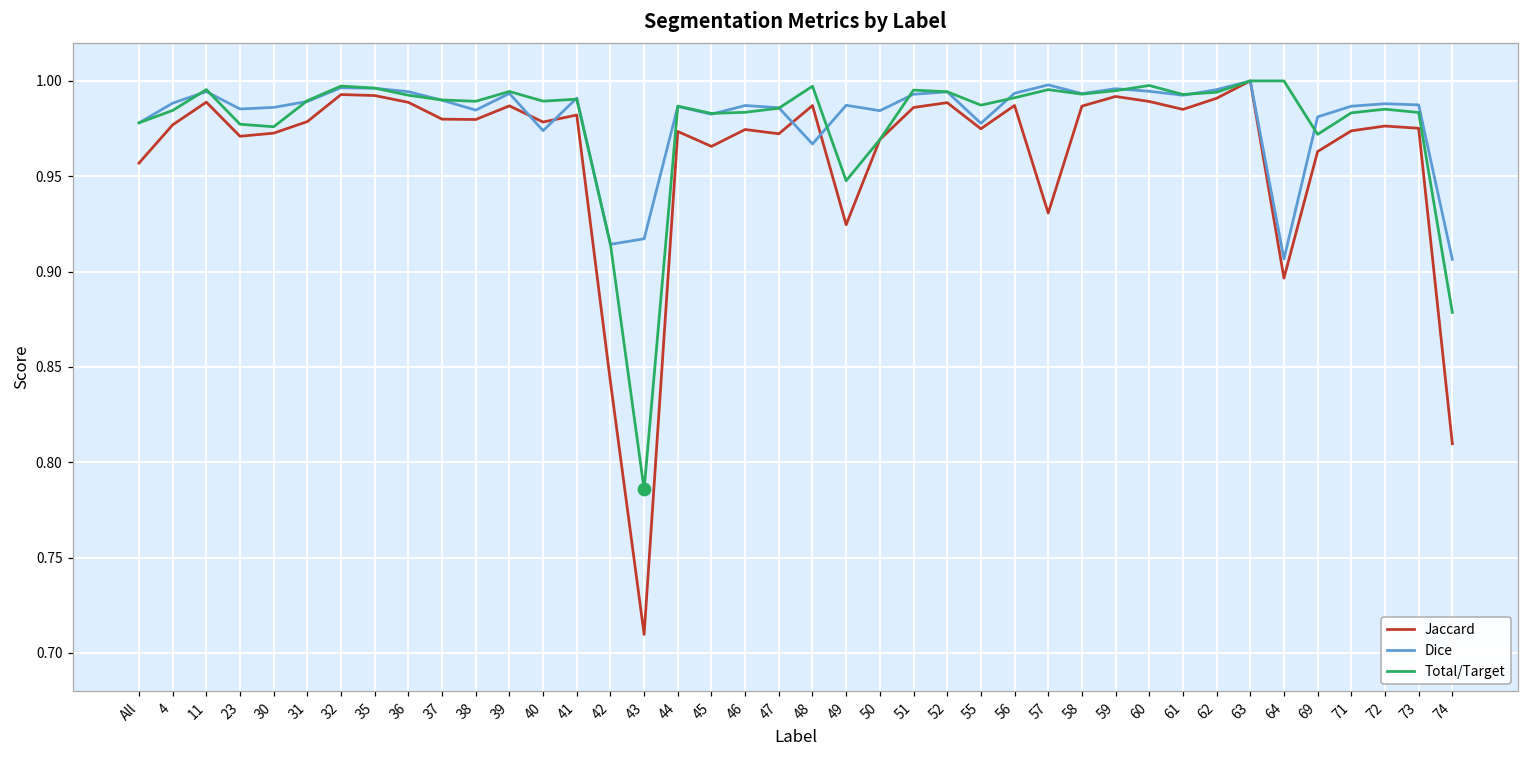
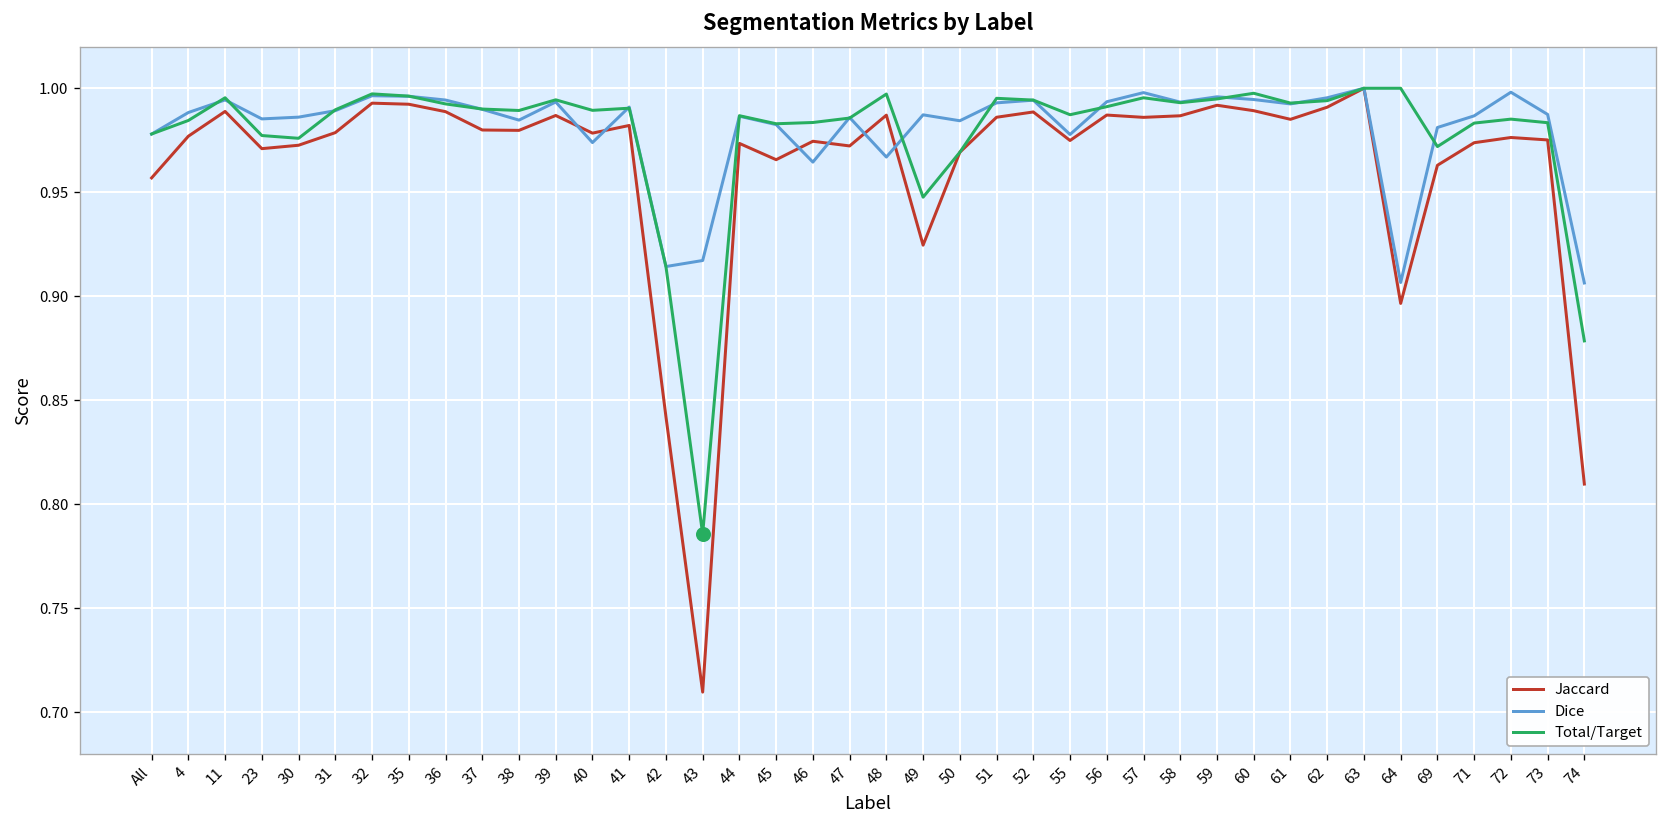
  {
    "Jaccard": {
      "All": 0.957,
      "4": 0.977,
      "11": 0.989,
      "23": 0.971,
      "30": 0.973,
      "31": 0.979,
      "32": 0.993,
      "35": 0.992,
      "36": 0.989,
      "37": 0.980,
      "38": 0.980,
      "39": 0.987,
      "40": 0.978,
      "41": 0.982,
      "42": 0.842,
      "43": 0.710,
      "44": 0.973,
      "45": 0.966,
      "46": 0.975,
      "47": 0.972,
      "48": 0.987,
      "49": 0.925,
      "51": 0.986,
      "52": 0.989,
      "55": 0.975,
      "56": 0.987,
-     "57": 0.931,
+     "57": 0.986,
      "58": 0.987,
      "59": 0.992,
      "60": 0.989,
      "61": 0.985,
      "62": 0.991,
      "64": 0.897,
      "69": 0.963,
      "71": 0.974,
      "72": 0.976,
      "73": 0.975,
      "74": 0.810
    },
    "Dice": {
      "4": 0.988,
      "23": 0.985,
      "30": 0.986,
      "36": 0.994,
      "38": 0.985,
      "40": 0.974,
      "43": 0.917,
-     "46": 0.987,
+     "46": 0.964,
      "48": 0.967,
      "49": 0.987,
      "50": 0.984,
      "51": 0.993,
      "55": 0.978,
      "56": 0.994,
      "57": 0.998,
      "60": 0.995,
      "64": 0.907,
      "69": 0.981,
      "71": 0.987,
-     "72": 0.988,
+     "72": 0.998,
      "73": 0.987,
      "74": 0.906
    }
  }
